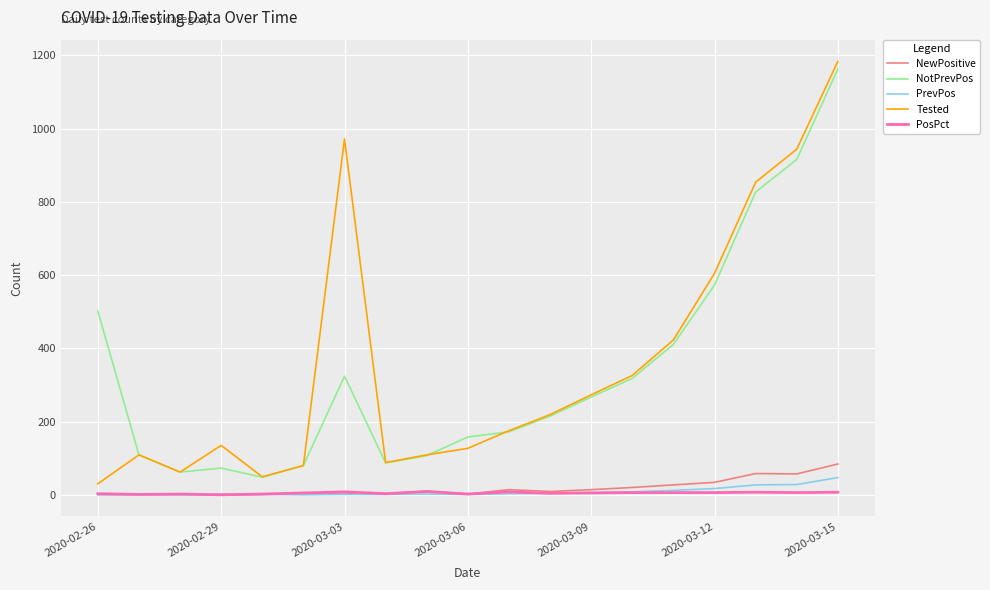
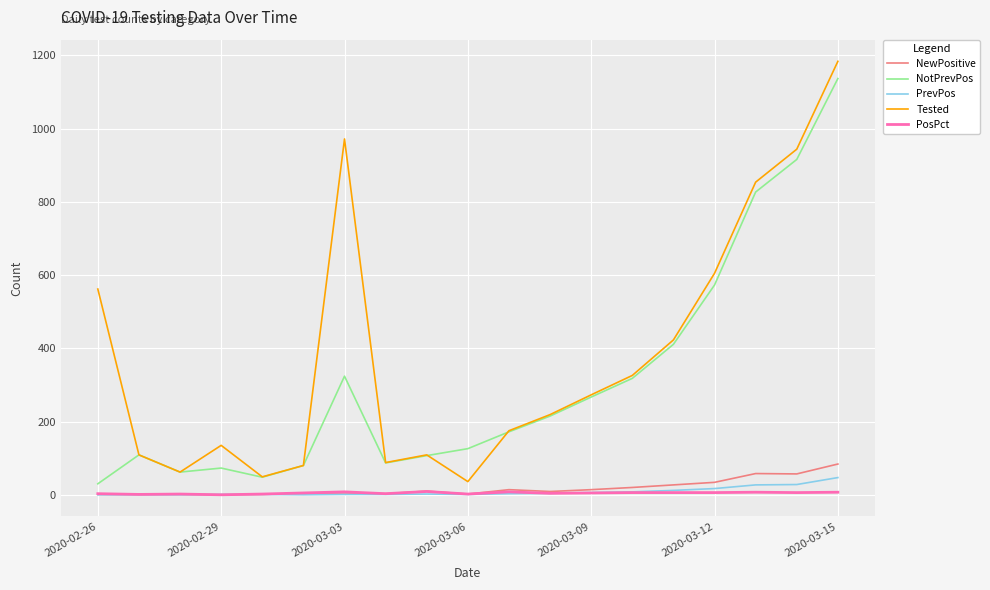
  {
    "NotPrevPos": {
-     "2020-02-26": 500,
+     "2020-02-26": 30,
      "2020-02-29": 70,
      "2020-03-03": 320,
-     "2020-03-06": 160,
+     "2020-03-06": 130,
      "2020-03-12": 570,
-     "2020-03-15": 1160
+     "2020-03-15": 1140
    },
    "PrevPos": {
      "2020-03-12": 20,
      "2020-03-15": 50
    },
    "Tested": {
-     "2020-02-26": 30,
+     "2020-02-26": 560,
      "2020-02-29": 140,
      "2020-03-03": 970,
-     "2020-03-06": 130,
+     "2020-03-06": 40,
      "2020-03-12": 610,
      "2020-03-15": 1180
    }
  }
